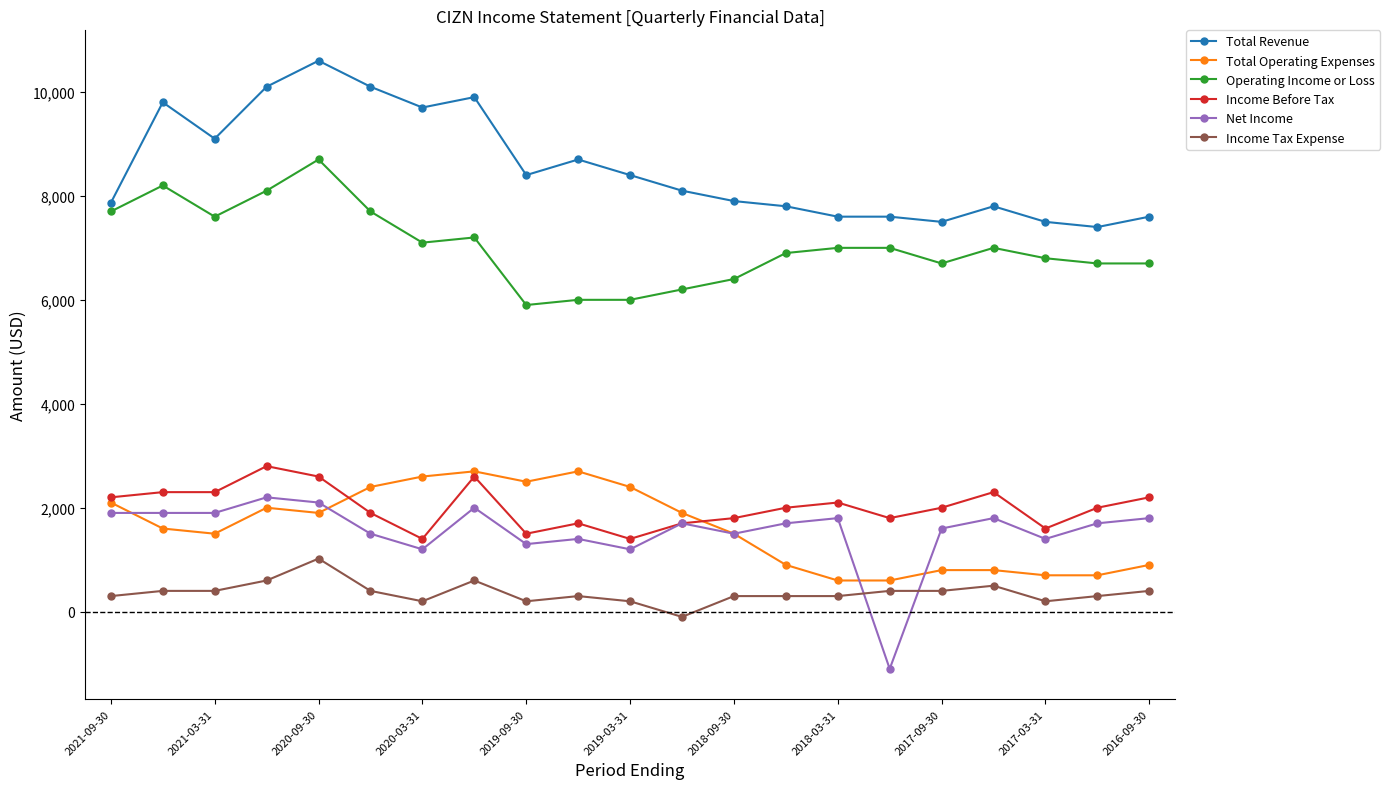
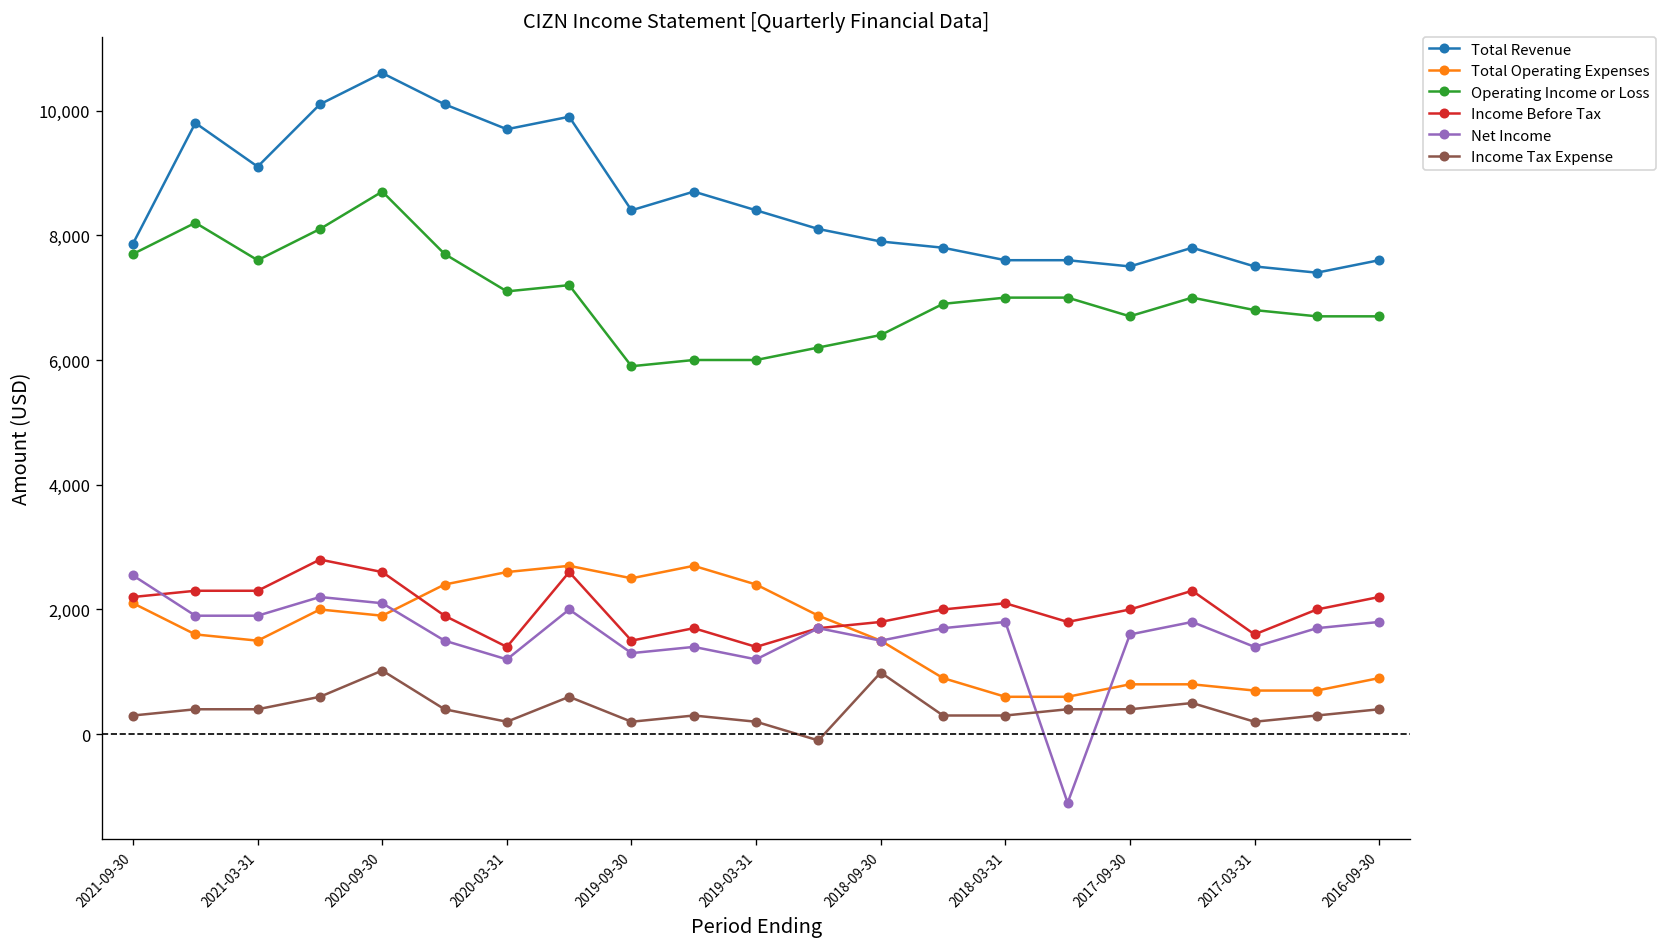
  {
    "Total Revenue": {
      "2021-09-30": "7,900",
      "2021-03-31": "9,100",
      "2020-09-30": "10,600",
      "2020-03-31": "9,700",
      "2019-09-30": "8,400",
      "2019-03-31": "8,400",
      "2018-09-30": "7,900",
      "2018-03-31": "7,600",
      "2017-09-30": "7,500",
      "2017-03-31": "7,500",
      "2016-09-30": "7,600"
    },
    "Total Operating Expenses": {
      "2021-09-30": "2,100",
      "2021-03-31": "1,500",
      "2020-09-30": "1,900",
      "2020-03-31": "2,600",
      "2019-09-30": "2,500",
      "2019-03-31": "2,400",
      "2018-03-31": "600",
      "2017-09-30": "800",
      "2017-03-31": "700",
      "2016-09-30": "900"
    },
    "Operating Income or Loss": {
      "2021-09-30": "7,700",
      "2021-03-31": "7,600",
      "2020-09-30": "8,700",
      "2020-03-31": "7,100",
      "2019-09-30": "5,900",
      "2019-03-31": "6,000",
      "2018-09-30": "6,400",
      "2018-03-31": "7,000",
      "2017-09-30": "6,700",
      "2017-03-31": "6,800",
      "2016-09-30": "6,700"
    },
    "Income Before Tax": {
      "2021-09-30": "2,200",
      "2021-03-31": "2,300",
      "2020-09-30": "2,600",
      "2020-03-31": "1,400",
      "2019-09-30": "1,500",
      "2019-03-31": "1,400",
      "2018-09-30": "1,800",
      "2018-03-31": "2,100",
      "2017-09-30": "2,000",
      "2017-03-31": "1,600",
      "2016-09-30": "2,200"
    },
    "Net Income": {
-     "2021-09-30": "1,900",
+     "2021-09-30": "2,500",
      "2021-03-31": "1,900",
      "2020-09-30": "2,100",
      "2020-03-31": "1,200",
      "2019-09-30": "1,300",
      "2019-03-31": "1,200",
      "2018-03-31": "1,800",
      "2017-09-30": "1,600",
      "2017-03-31": "1,400",
      "2016-09-30": "1,800"
    },
    "Income Tax Expense": {
      "2021-09-30": "300",
      "2021-03-31": "400",
      "2020-09-30": "1,000",
      "2020-03-31": "200",
      "2019-09-30": "200",
      "2019-03-31": "200",
-     "2018-09-30": "300",
+     "2018-09-30": "1,000",
      "2018-03-31": "300",
      "2017-09-30": "400",
      "2017-03-31": "200",
      "2016-09-30": "400"
    }
  }
